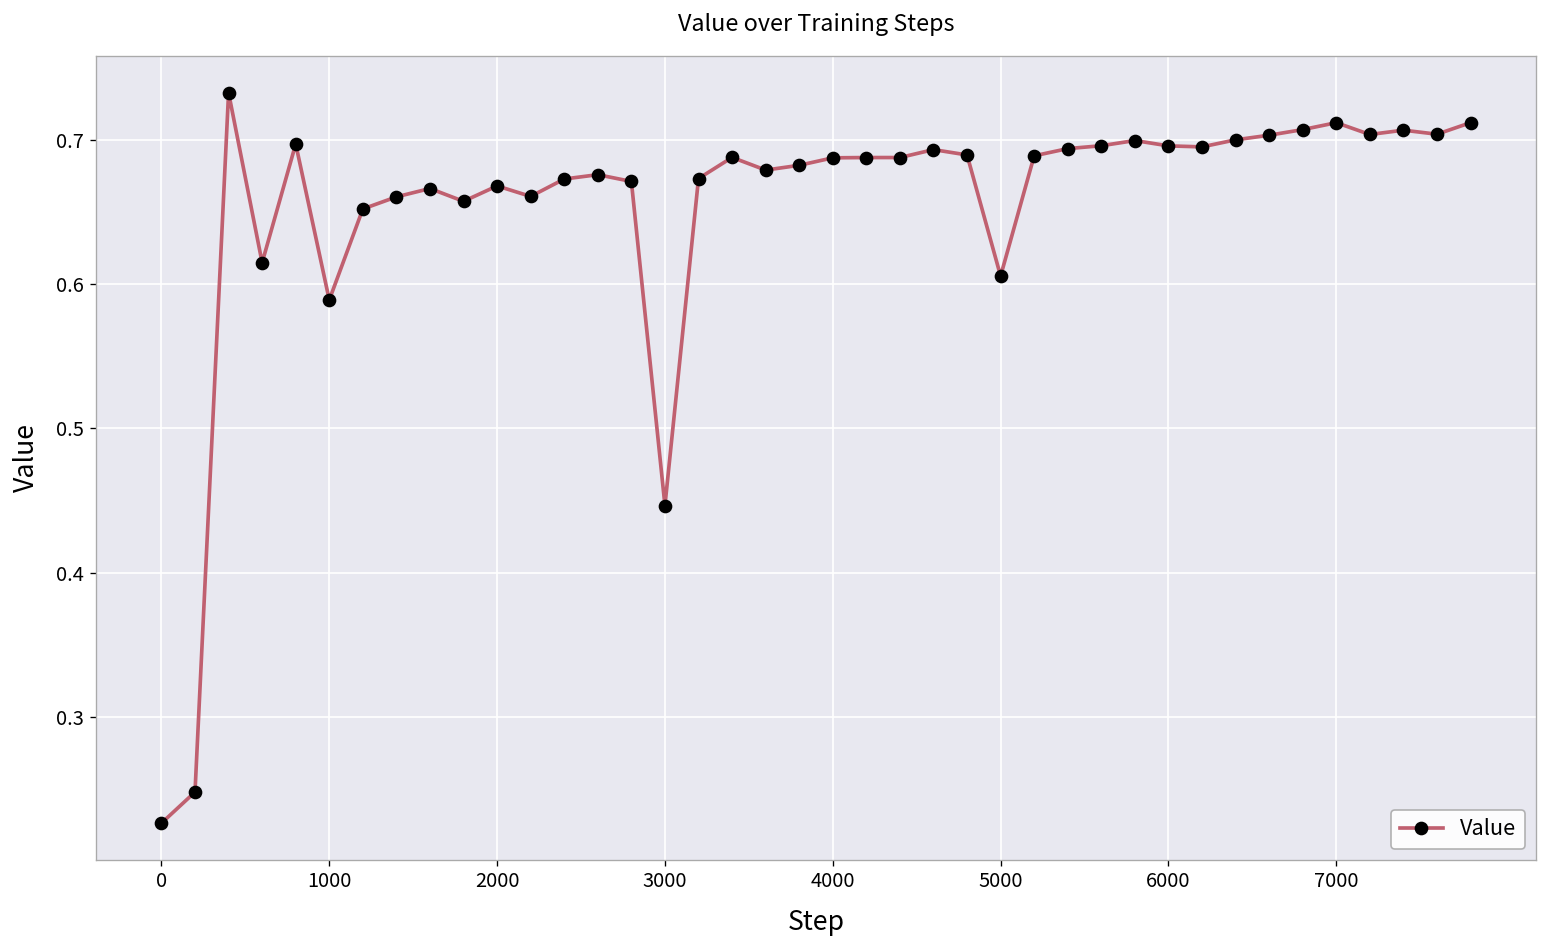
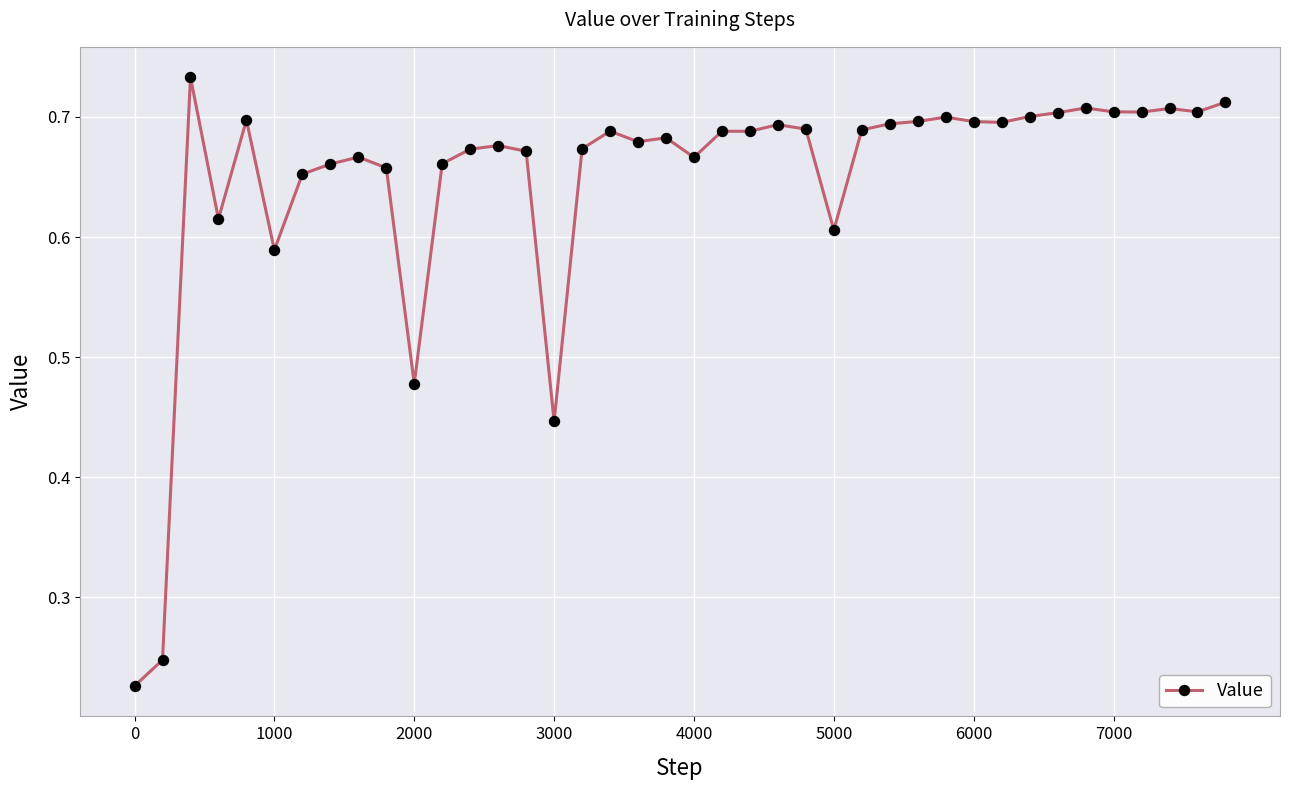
  {
    "0": 0.226,
    "1000": 0.589,
-   "2000": 0.668,
+   "2000": 0.478,
    "3000": 0.447,
-   "4000": 0.688,
+   "4000": 0.666,
    "5000": 0.606,
    "6000": 0.696,
-   "7000": 0.712
+   "7000": 0.704
  }
